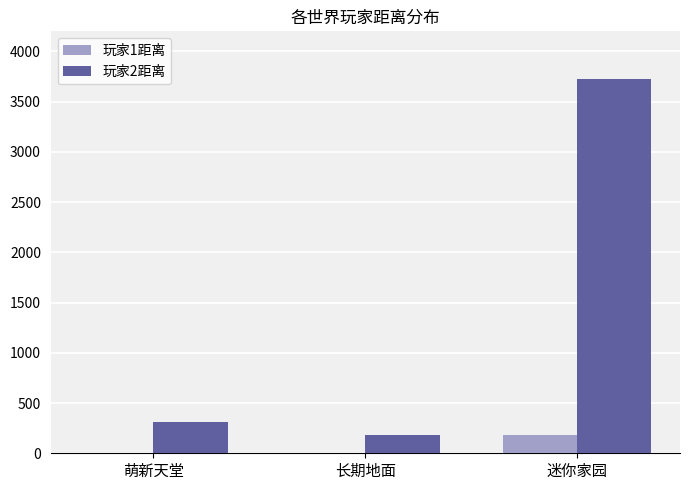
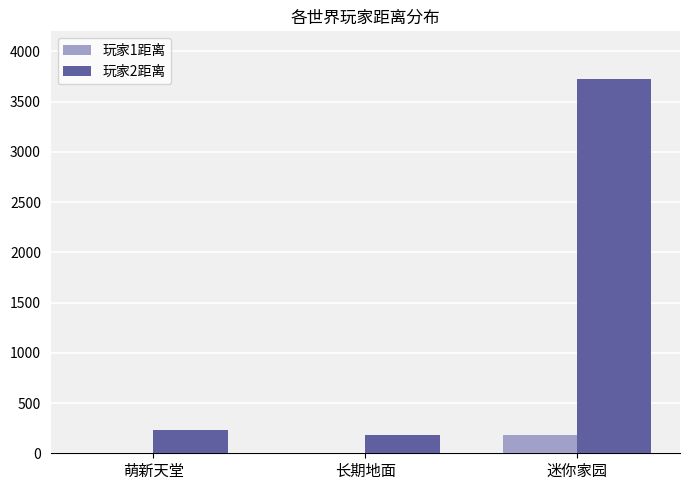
  {
    "玩家1距离": {
      "萌新天堂": 0,
      "长期地面": 0,
      "迷你家园": 180
    },
    "玩家2距离": {
-     "萌新天堂": 310,
+     "萌新天堂": 230,
      "长期地面": 180,
      "迷你家园": 3730
    }
  }
